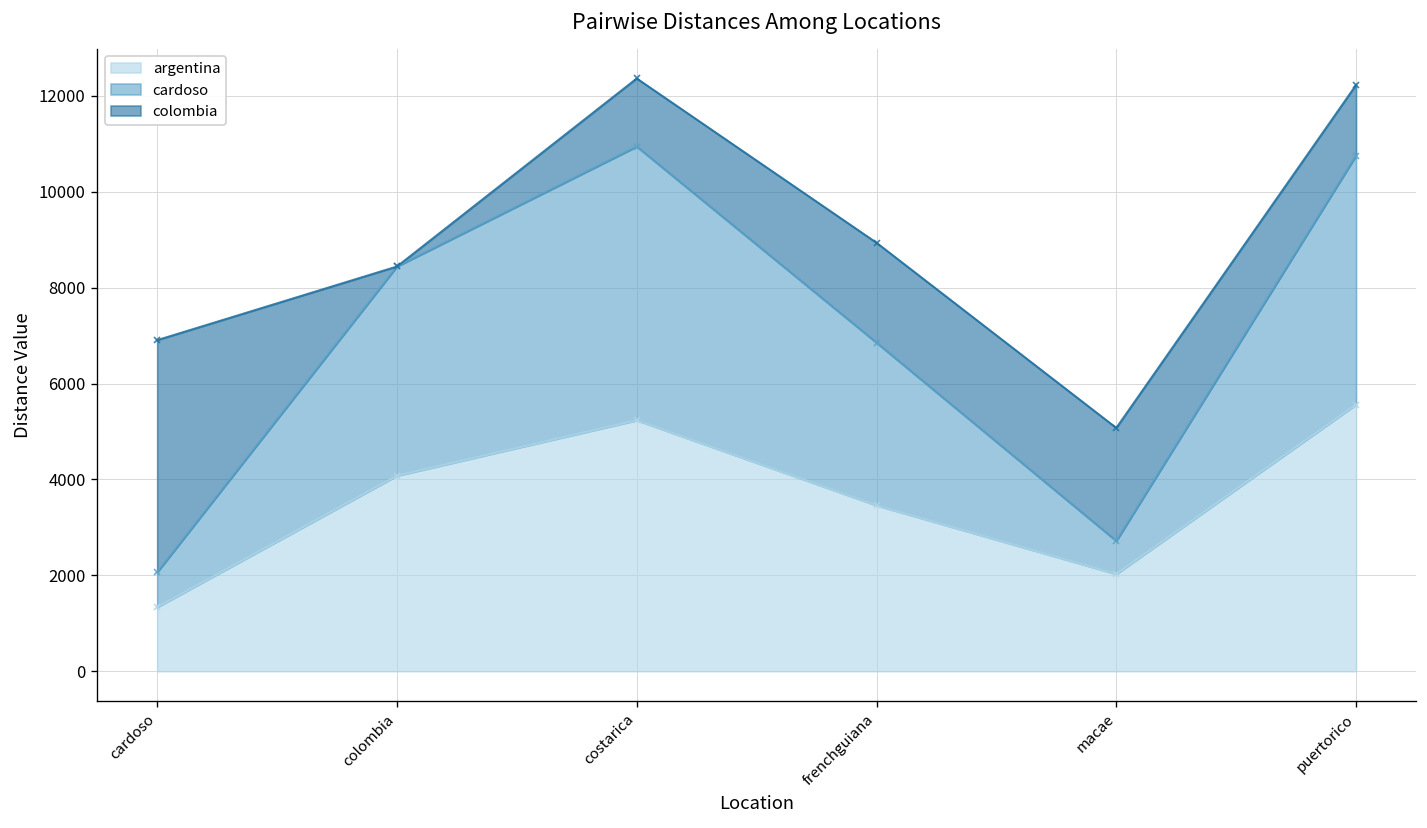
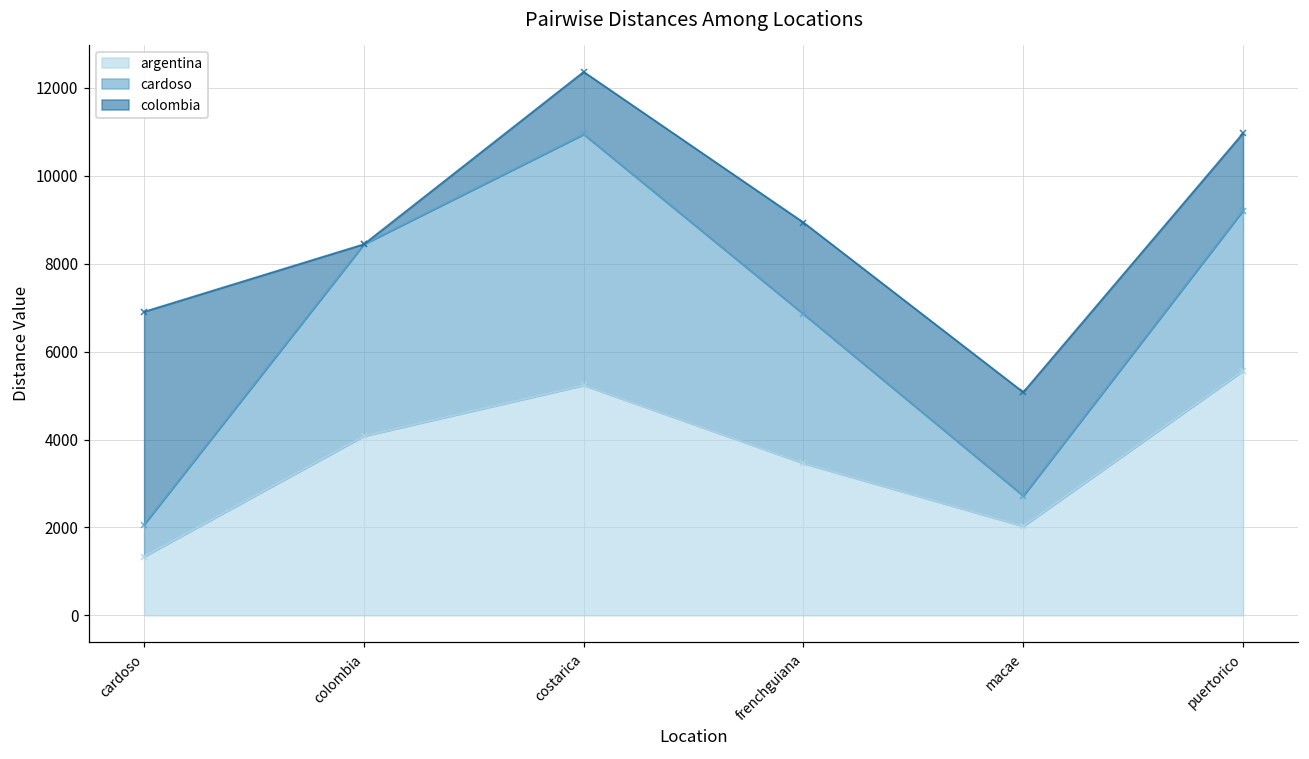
  {
    "argentina": {
      "cardoso": 1300,
      "colombia": 4100,
      "costarica": 5200,
      "frenchguiana": 3500,
      "macae": 2000,
      "puertorico": 5600
    },
    "cardoso": {
      "cardoso": 700,
      "costarica": 5700,
      "frenchguiana": 3400,
      "macae": 700,
-     "puertorico": 5200
+     "puertorico": 3600
    },
    "colombia": {
      "cardoso": 4800,
      "costarica": 1400,
      "frenchguiana": 2100,
      "macae": 2400,
-     "puertorico": 1500
+     "puertorico": 1800
    }
  }
